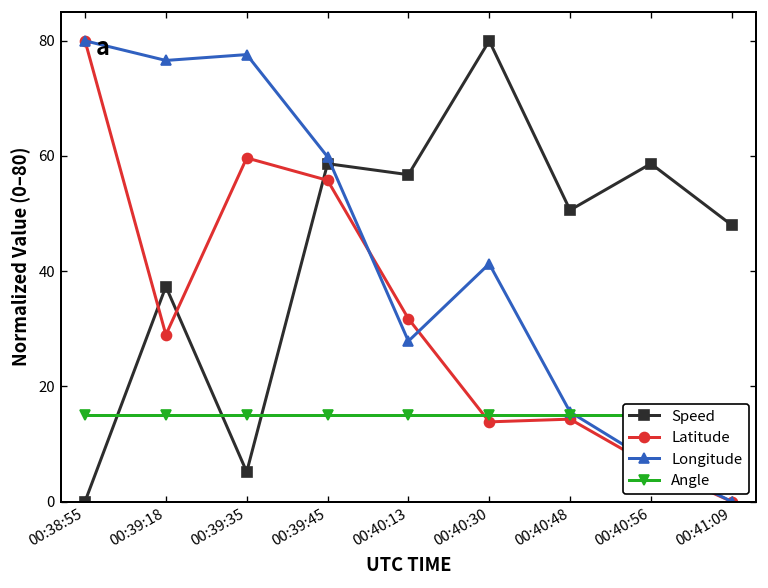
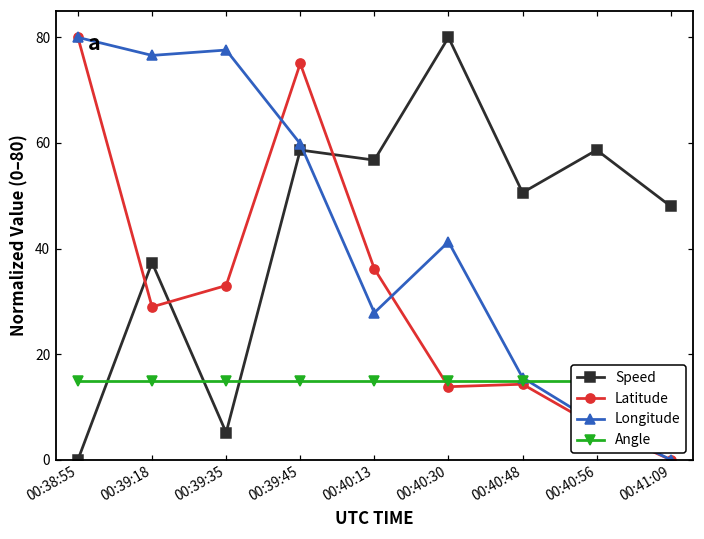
  {
    "Speed": {
      "00:38:55": 0,
      "00:39:18": 37,
      "00:39:35": 5,
      "00:39:45": 59,
      "00:40:13": 57,
      "00:40:30": 80,
      "00:40:48": 51,
      "00:40:56": 59,
      "00:41:09": 48
    },
    "Latitude": {
      "00:39:18": 29,
-     "00:39:35": 60,
-     "00:39:45": 56,
-     "00:40:13": 32,
+     "00:39:35": 33,
+     "00:39:45": 75,
+     "00:40:13": 36,
      "00:40:30": 14,
      "00:40:48": 14
    },
    "Longitude": {
      "00:39:18": 77,
      "00:39:35": 78,
      "00:39:45": 60,
      "00:40:13": 28,
      "00:40:30": 41,
      "00:40:48": 16
    },
    "Angle": {
      "00:38:55": 15,
      "00:39:18": 15,
      "00:39:35": 15,
      "00:39:45": 15,
      "00:40:13": 15,
      "00:40:30": 15,
      "00:40:48": 15
    }
  }
